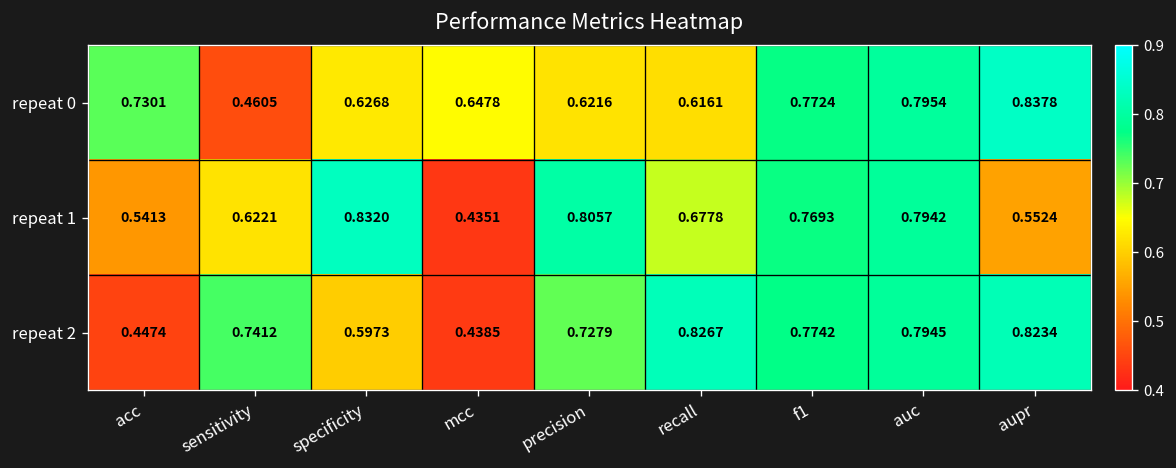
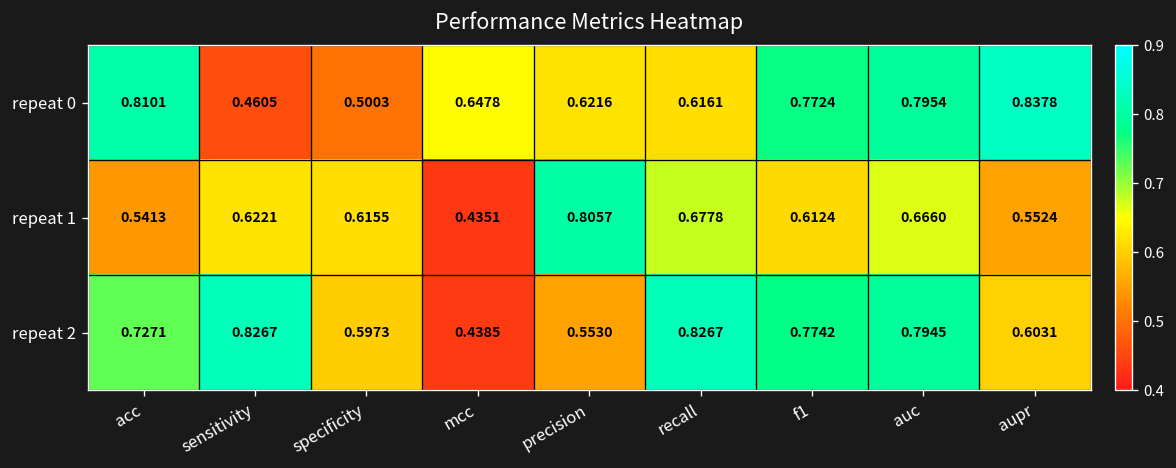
  {
    "repeat 0": {
-     "acc": 0.7301,
+     "acc": 0.8101,
      "sensitivity": 0.4605,
-     "specificity": 0.6268,
+     "specificity": 0.5003,
      "mcc": 0.6478,
      "precision": 0.6216,
      "recall": 0.6161,
      "f1": 0.7724,
      "auc": 0.7954,
      "aupr": 0.8378
    },
    "repeat 1": {
      "acc": 0.5413,
      "sensitivity": 0.6221,
-     "specificity": 0.8320,
+     "specificity": 0.6155,
      "mcc": 0.4351,
      "precision": 0.8057,
      "recall": 0.6778,
-     "f1": 0.7693,
-     "auc": 0.7942,
+     "f1": 0.6124,
+     "auc": 0.6660,
      "aupr": 0.5524
    },
    "repeat 2": {
-     "acc": 0.4474,
-     "sensitivity": 0.7412,
+     "acc": 0.7271,
+     "sensitivity": 0.8267,
      "specificity": 0.5973,
      "mcc": 0.4385,
-     "precision": 0.7279,
+     "precision": 0.5530,
      "recall": 0.8267,
      "f1": 0.7742,
      "auc": 0.7945,
-     "aupr": 0.8234
+     "aupr": 0.6031
    }
  }
